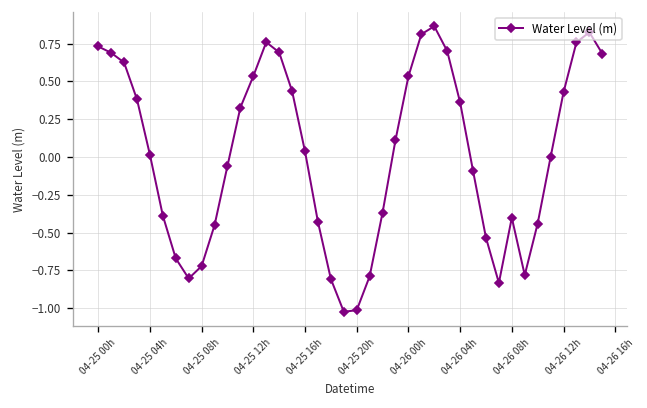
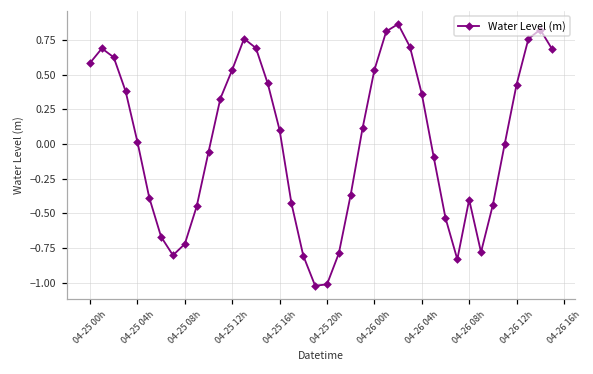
  {
-   "04-25 00h": 0.73,
+   "04-25 00h": 0.58,
    "04-25 04h": 0.02,
    "04-25 08h": -0.72,
    "04-25 12h": 0.53,
-   "04-25 16h": 0.04,
+   "04-25 16h": 0.10,
    "04-25 20h": -1.01,
    "04-26 00h": 0.53,
    "04-26 04h": 0.36,
    "04-26 08h": -0.40,
    "04-26 12h": 0.43
  }
